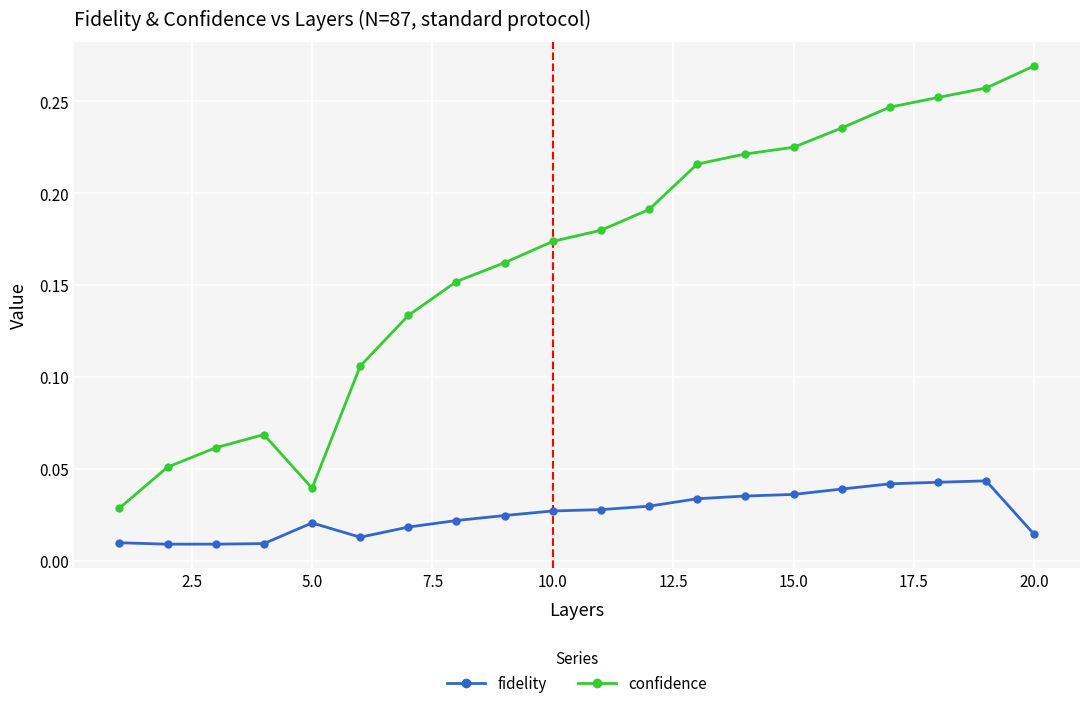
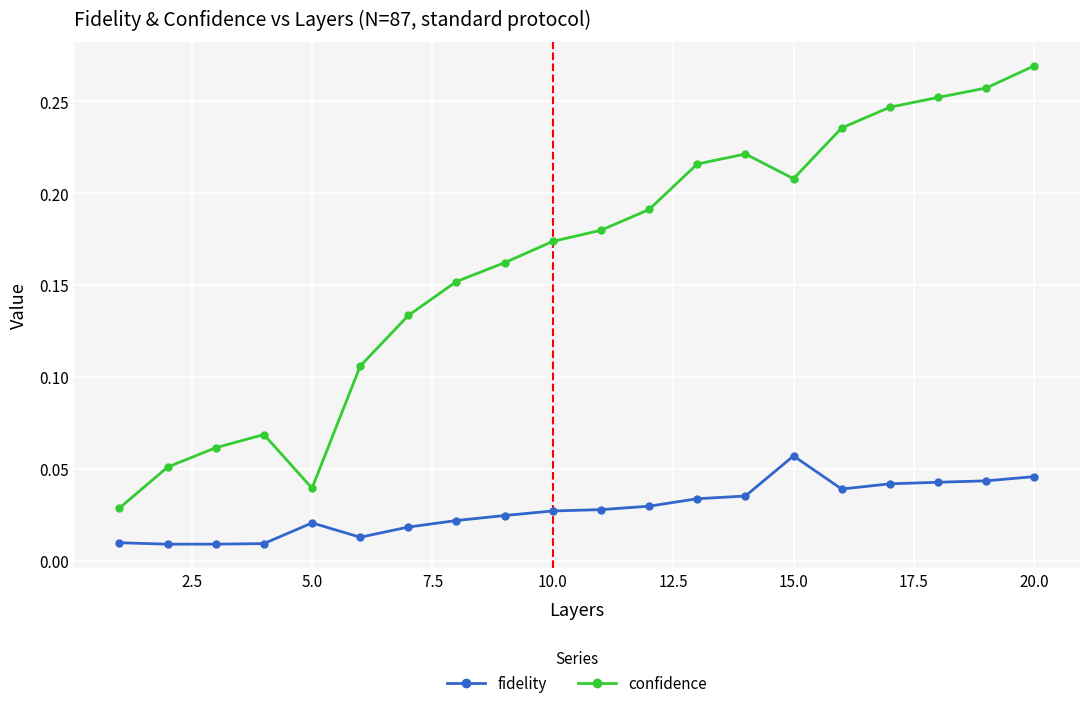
  {
    "fidelity": {
      "5.0": 0.021,
      "10.0": 0.027,
-     "15.0": 0.036,
-     "20.0": 0.014
+     "15.0": 0.057,
+     "20.0": 0.046
    },
    "confidence": {
      "5.0": 0.040,
      "10.0": 0.174,
-     "15.0": 0.225,
+     "15.0": 0.208,
      "20.0": 0.269
    }
  }
